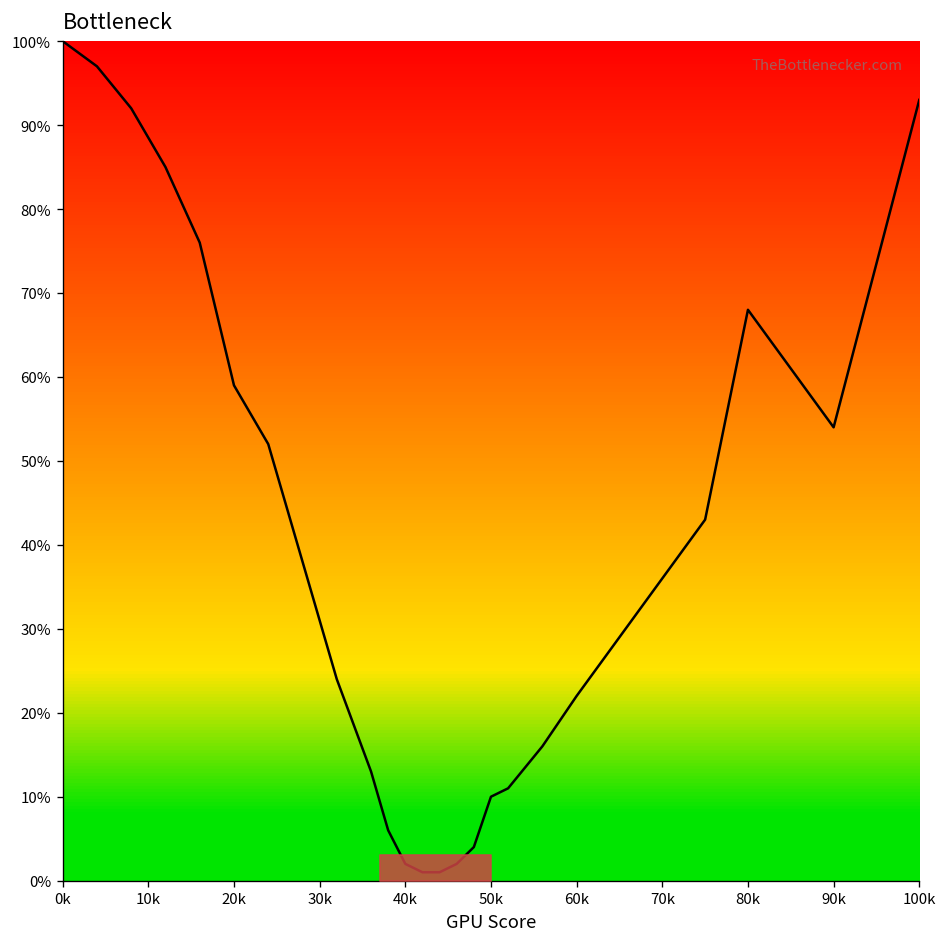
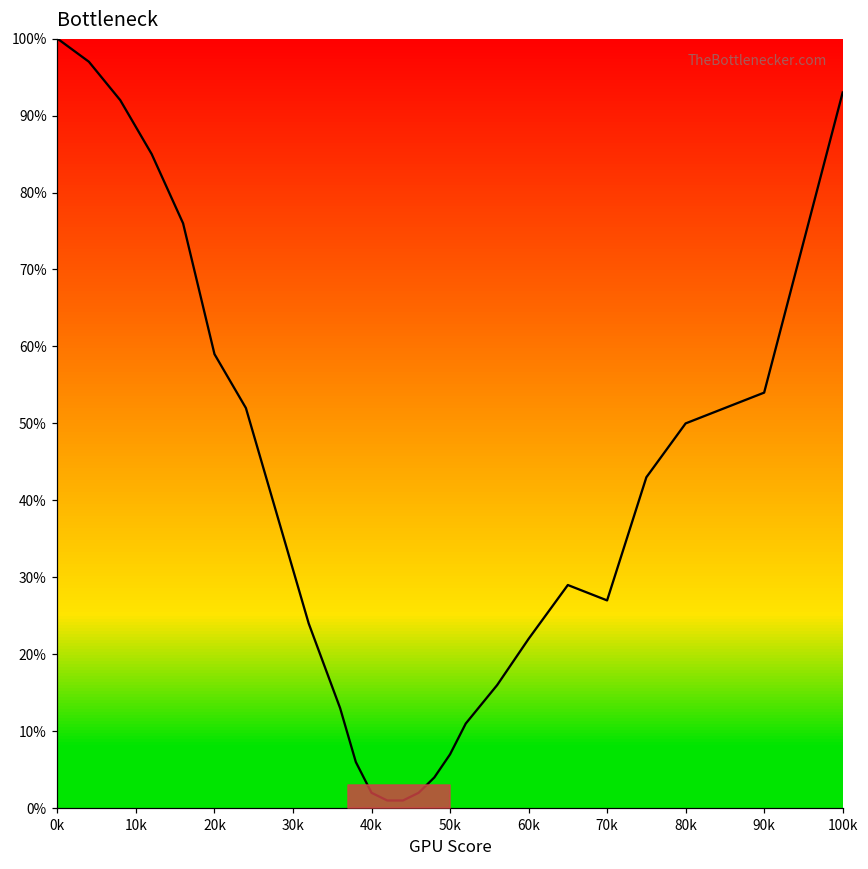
  {
    "0k": "100%",
    "20k": "59%",
    "40k": "2%",
-   "50k": "10%",
+   "50k": "7%",
    "60k": "22%",
-   "70k": "36%",
-   "80k": "68%",
+   "70k": "27%",
+   "80k": "50%",
    "90k": "54%",
    "100k": "93%"
  }
